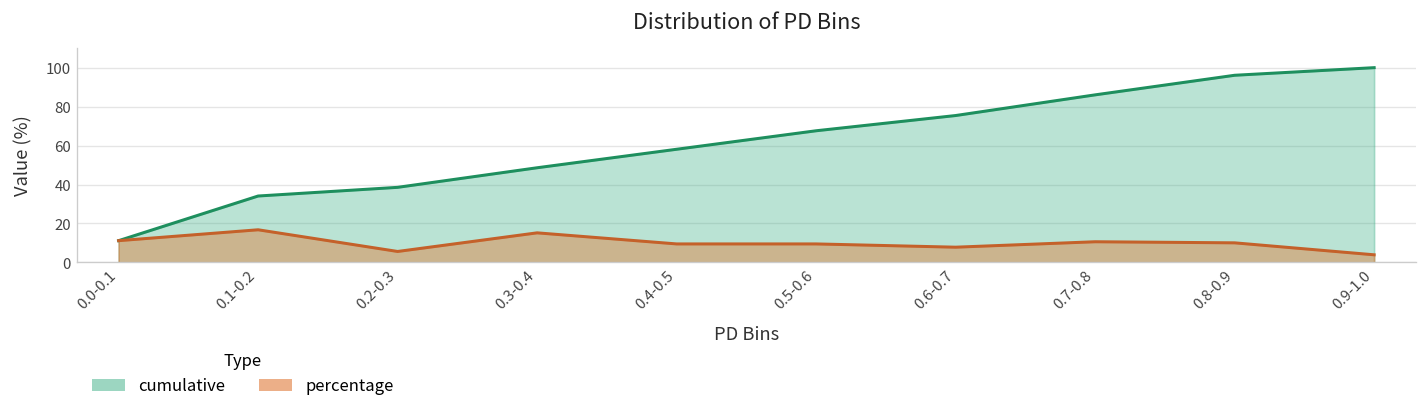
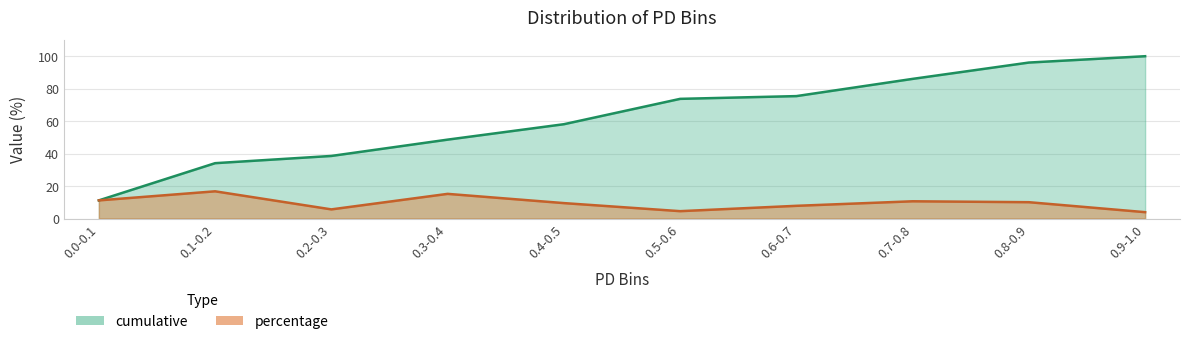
  {
    "cumulative": {
      "0.1-0.2": 34,
      "0.2-0.3": 39,
      "0.3-0.4": 49,
      "0.4-0.5": 58,
-     "0.5-0.6": 68,
+     "0.5-0.6": 74,
      "0.6-0.7": 75,
      "0.7-0.8": 86,
      "0.8-0.9": 96,
      "0.9-1.0": 100
    },
    "percentage": {
      "0.1-0.2": 17,
      "0.2-0.3": 6,
      "0.3-0.4": 15,
      "0.4-0.5": 9,
-     "0.5-0.6": 9,
+     "0.5-0.6": 5,
      "0.6-0.7": 8,
      "0.7-0.8": 11,
      "0.8-0.9": 10,
      "0.9-1.0": 4
    }
  }
